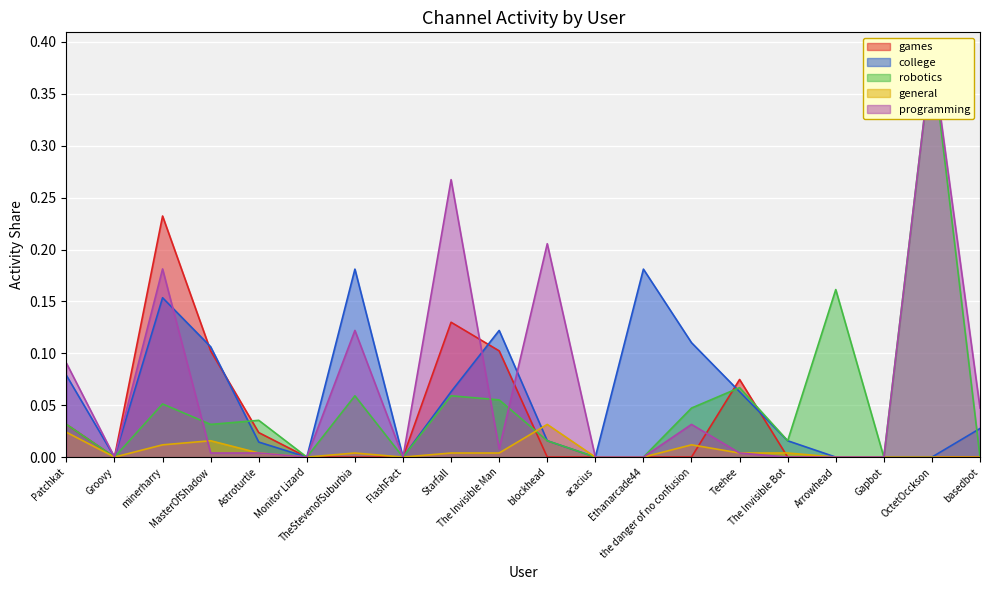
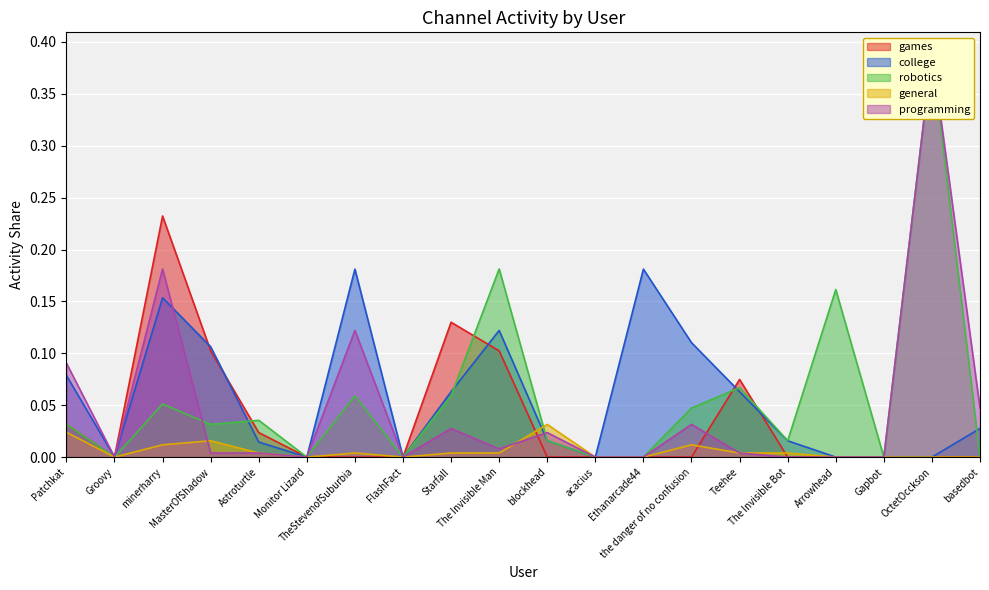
  {
    "games": {
      "minerharry": 0.232,
      "MasterOfShadow": 0.102,
      "Astroturtle": 0.024,
      "TheStevenofSuburbia": 0.000,
      "Starfall": 0.130,
      "The Invisible Man": 0.102,
      "blockhead": 0.000,
      "the danger of no confusion": 0.000,
      "Teehee": 0.075
    },
    "college": {
      "Patchkat": 0.079,
      "minerharry": 0.154,
      "MasterOfShadow": 0.106,
      "Astroturtle": 0.014,
      "TheStevenofSuburbia": 0.181,
      "Starfall": 0.063,
      "The Invisible Man": 0.122,
      "Ethanarcade44": 0.181,
      "the danger of no confusion": 0.110,
      "Teehee": 0.063,
      "basedbot": 0.028
    },
    "robotics": {
      "minerharry": 0.051,
      "MasterOfShadow": 0.031,
      "Astroturtle": 0.035,
      "TheStevenofSuburbia": 0.059,
      "Starfall": 0.059,
-     "The Invisible Man": 0.055,
+     "The Invisible Man": 0.181,
      "the danger of no confusion": 0.047,
      "Teehee": 0.067,
      "Arrowhead": 0.161
    },
    "general": {
      "Patchkat": 0.024,
      "minerharry": 0.012,
      "MasterOfShadow": 0.016,
      "TheStevenofSuburbia": 0.004,
      "Starfall": 0.004,
      "The Invisible Man": 0.004,
      "blockhead": 0.031,
      "the danger of no confusion": 0.012,
      "The Invisible Bot": 0.004
    },
    "programming": {
      "Patchkat": 0.091,
      "minerharry": 0.181,
      "MasterOfShadow": 0.004,
      "TheStevenofSuburbia": 0.122,
-     "Starfall": 0.267,
+     "Starfall": 0.028,
      "The Invisible Man": 0.008,
-     "blockhead": 0.206,
+     "blockhead": 0.024,
      "the danger of no confusion": 0.031,
      "basedbot": 0.047
    }
  }
